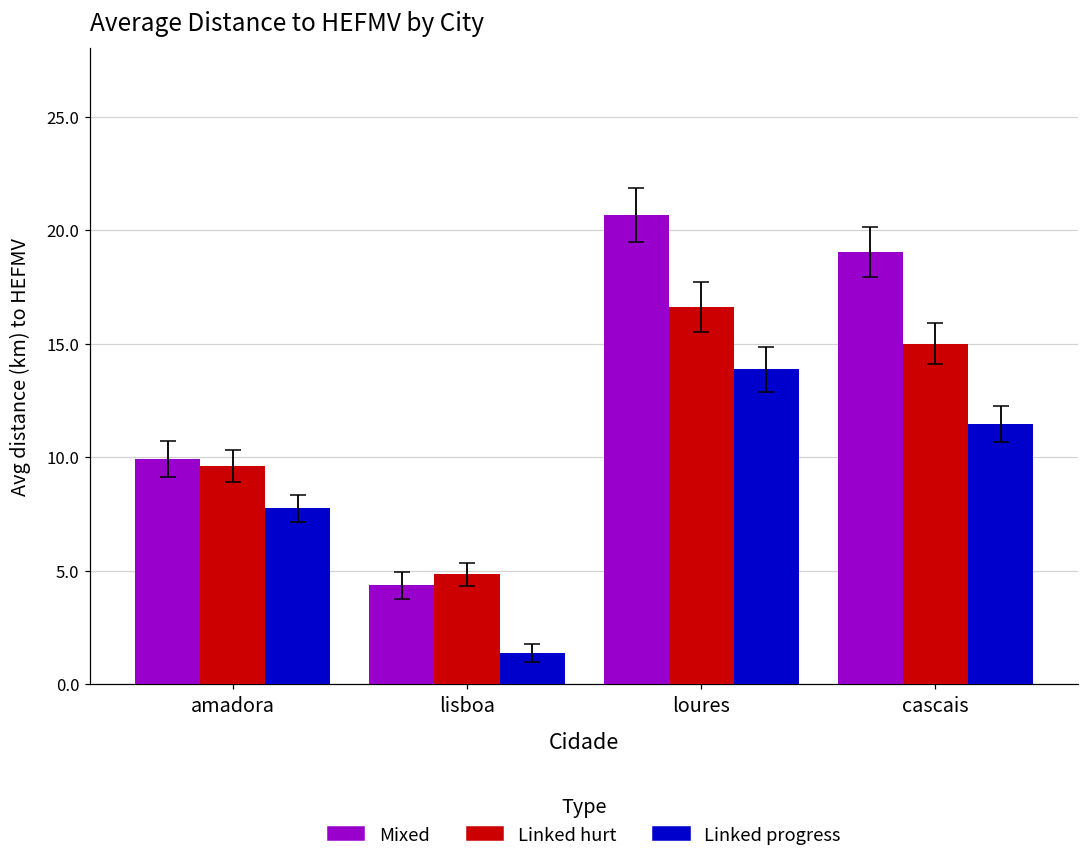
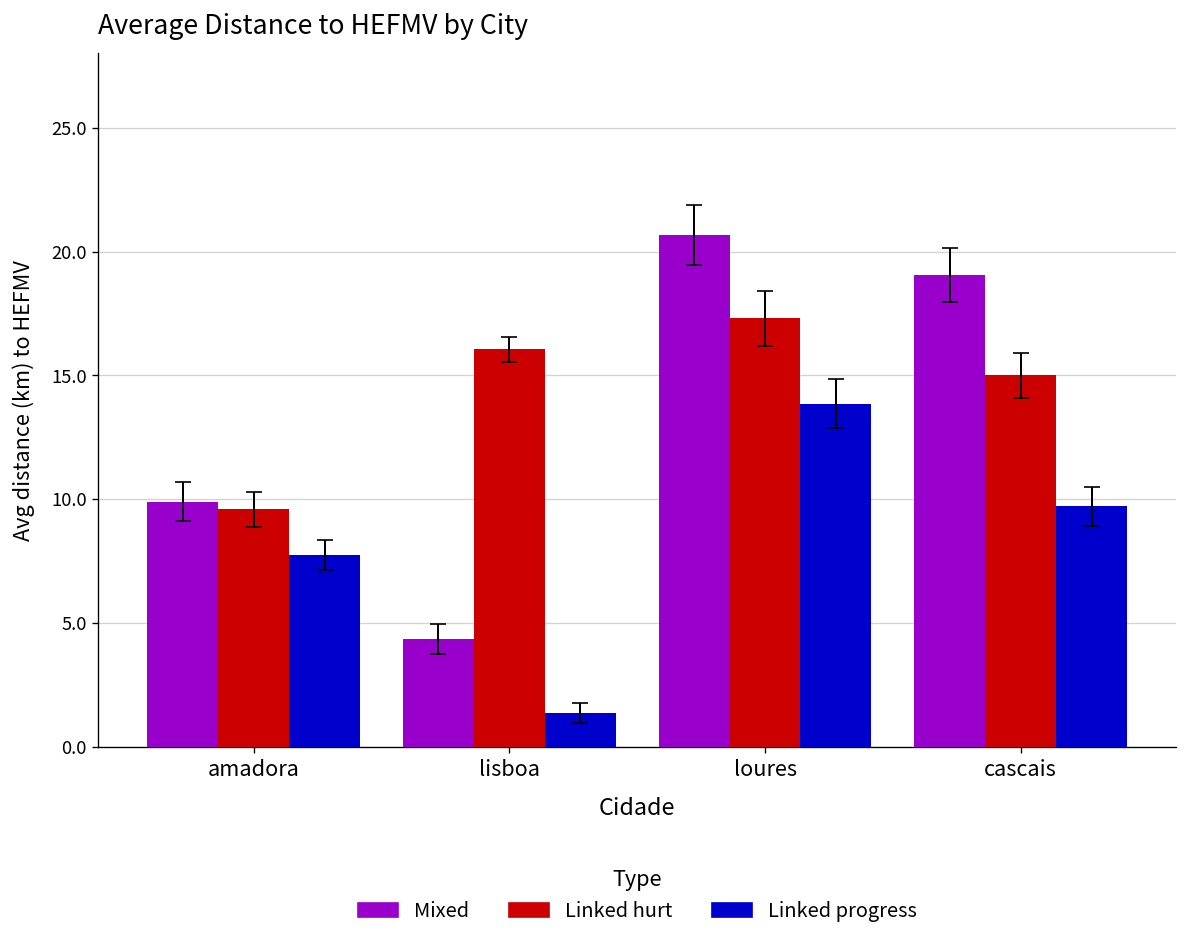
  {
    "Mixed": {
      "amadora": 9.9,
      "lisboa": 4.4,
      "loures": 20.7,
      "cascais": 19.1
    },
    "Linked hurt": {
      "amadora": 9.6,
-     "lisboa": 4.8,
-     "loures": 16.6,
+     "lisboa": 16.1,
+     "loures": 17.3,
      "cascais": 15.0
    },
    "Linked progress": {
      "amadora": 7.8,
      "lisboa": 1.4,
      "loures": 13.9,
-     "cascais": 11.5
+     "cascais": 9.7
    }
  }
